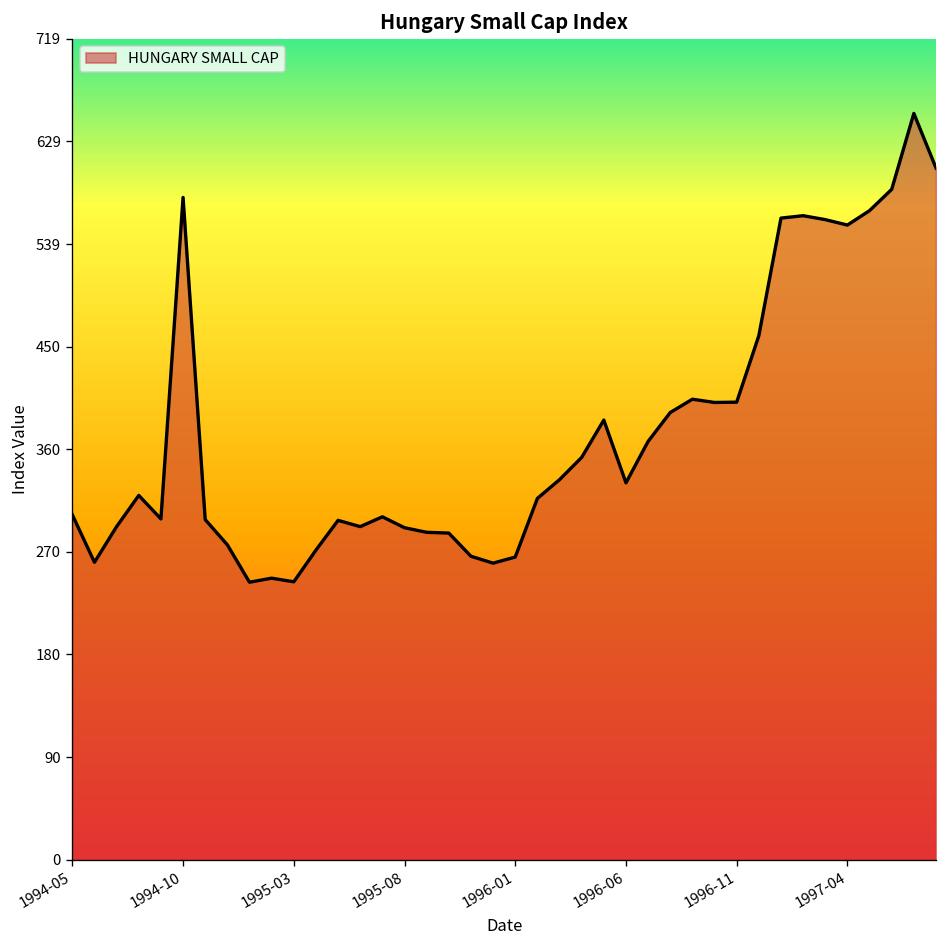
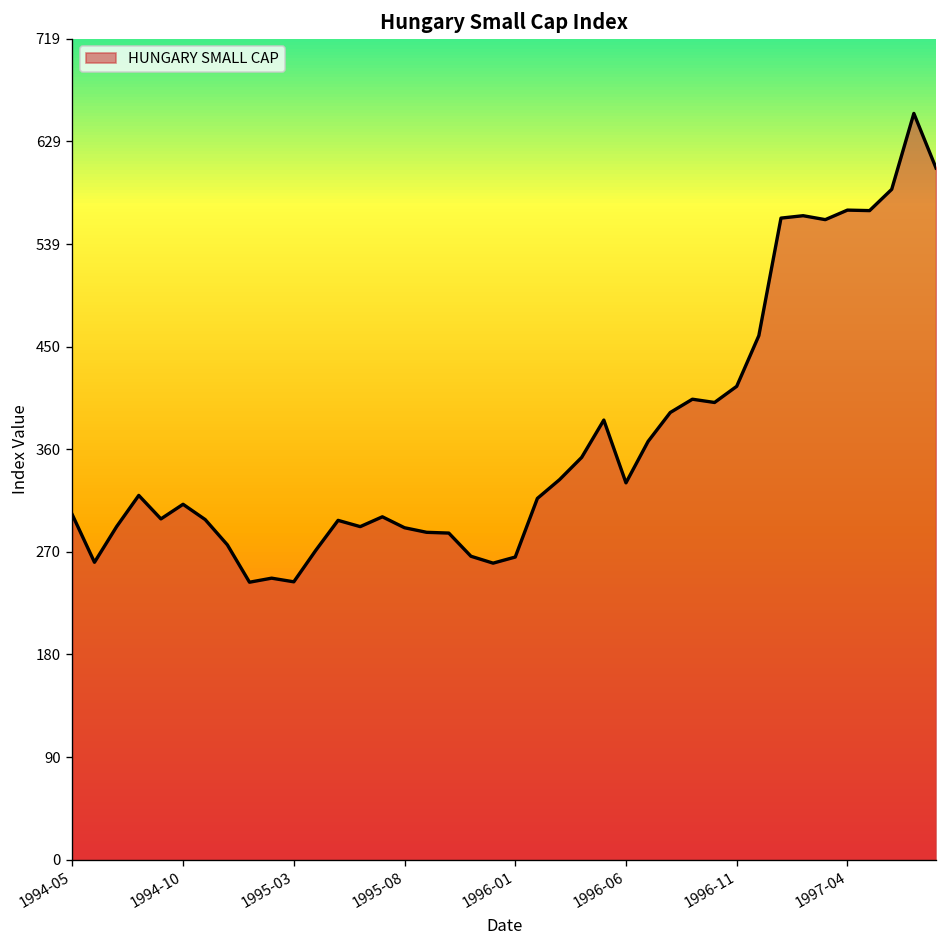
  {
    "1994-05": 300,
-   "1994-10": 580,
+   "1994-10": 310,
    "1995-03": 240,
    "1995-08": 290,
    "1996-01": 270,
    "1996-06": 330,
-   "1996-11": 400,
-   "1997-04": 560
+   "1996-11": 410,
+   "1997-04": 570
  }
